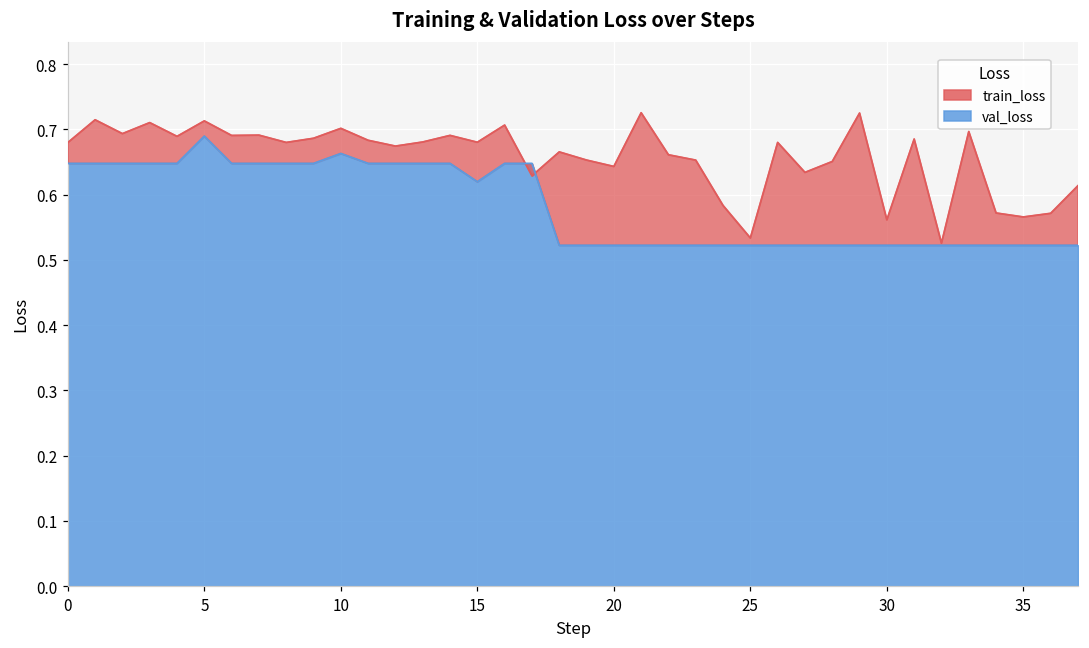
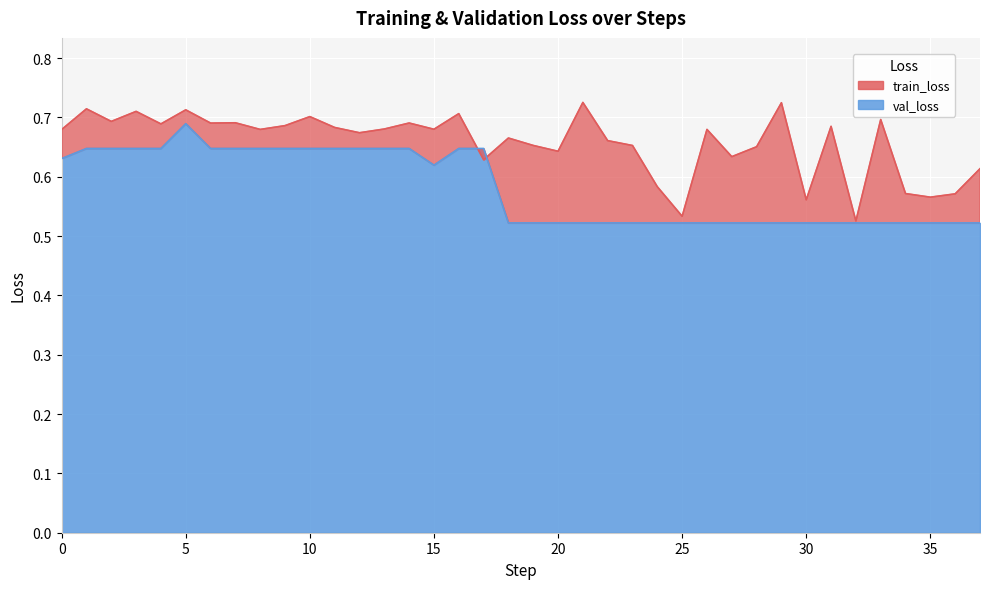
  {
    "val_loss": {
-     "0": 0.65,
+     "0": 0.63,
      "5": 0.69,
-     "10": 0.66,
+     "10": 0.65,
      "15": 0.62,
      "20": 0.52,
      "25": 0.52,
      "30": 0.52,
      "35": 0.52
    }
  }
